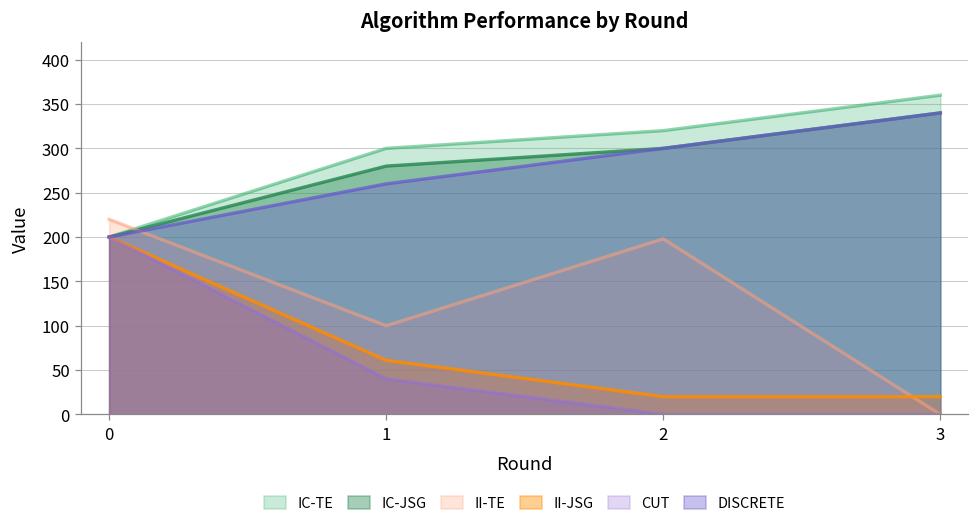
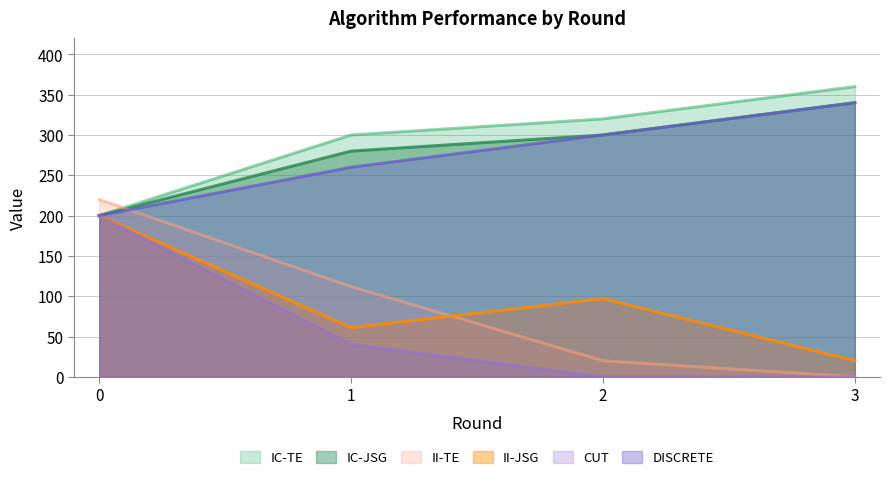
  {
    "II-TE": {
      "0": 220,
-     "1": 100,
-     "2": 200
+     "1": 110,
+     "2": 20
    },
    "II-JSG": {
      "1": 60,
-     "2": 20,
+     "2": 100,
      "3": 20
    }
  }
